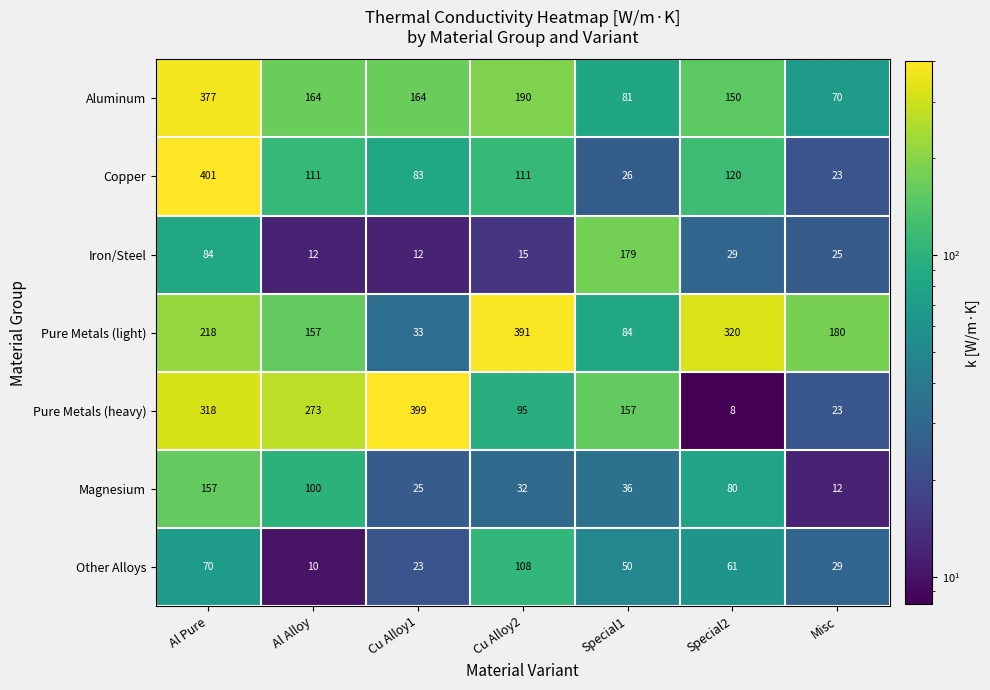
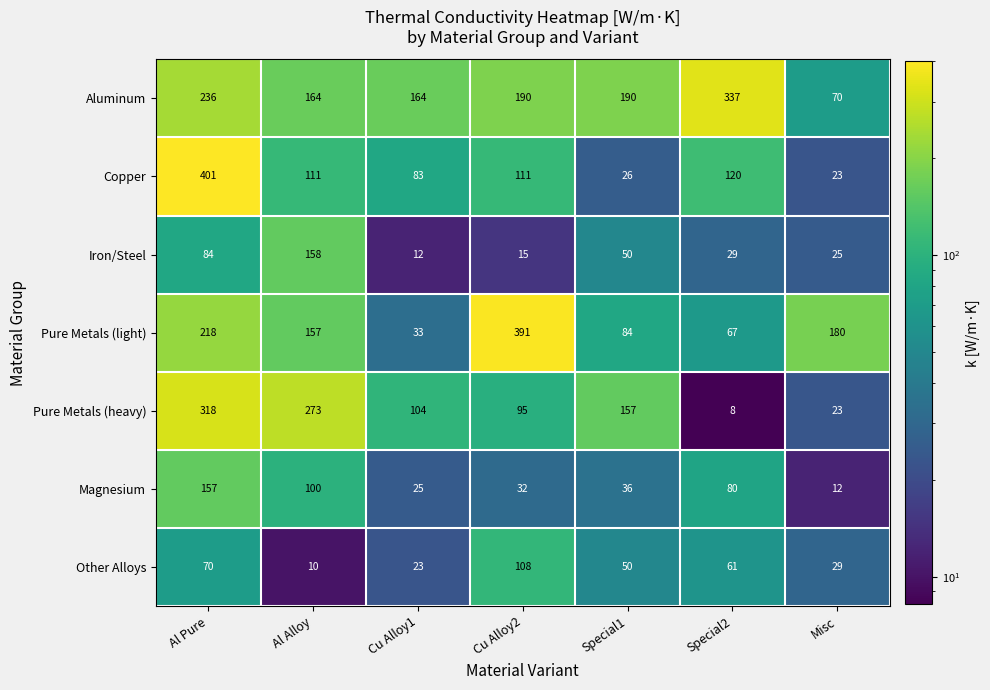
  {
    "Aluminum": {
-     "Al Pure": 377,
+     "Al Pure": 236,
      "Al Alloy": 164,
      "Cu Alloy1": 164,
      "Cu Alloy2": 190,
-     "Special1": 81,
-     "Special2": 150,
+     "Special1": 190,
+     "Special2": 337,
      "Misc": 70
    },
    "Copper": {
      "Al Pure": 401,
      "Al Alloy": 111,
      "Cu Alloy1": 83,
      "Cu Alloy2": 111,
      "Special1": 26,
      "Special2": 120,
      "Misc": 23
    },
    "Iron/Steel": {
      "Al Pure": 84,
-     "Al Alloy": 12,
+     "Al Alloy": 158,
      "Cu Alloy1": 12,
      "Cu Alloy2": 15,
-     "Special1": 179,
+     "Special1": 50,
      "Special2": 29,
      "Misc": 25
    },
    "Pure Metals (light)": {
      "Al Pure": 218,
      "Al Alloy": 157,
      "Cu Alloy1": 33,
      "Cu Alloy2": 391,
      "Special1": 84,
-     "Special2": 320,
+     "Special2": 67,
      "Misc": 180
    },
    "Pure Metals (heavy)": {
      "Al Pure": 318,
      "Al Alloy": 273,
-     "Cu Alloy1": 399,
+     "Cu Alloy1": 104,
      "Cu Alloy2": 95,
      "Special1": 157,
      "Special2": 8,
      "Misc": 23
    },
    "Magnesium": {
      "Al Pure": 157,
      "Al Alloy": 100,
      "Cu Alloy1": 25,
      "Cu Alloy2": 32,
      "Special1": 36,
      "Special2": 80,
      "Misc": 12
    },
    "Other Alloys": {
      "Al Pure": 70,
      "Al Alloy": 10,
      "Cu Alloy1": 23,
      "Cu Alloy2": 108,
      "Special1": 50,
      "Special2": 61,
      "Misc": 29
    }
  }
